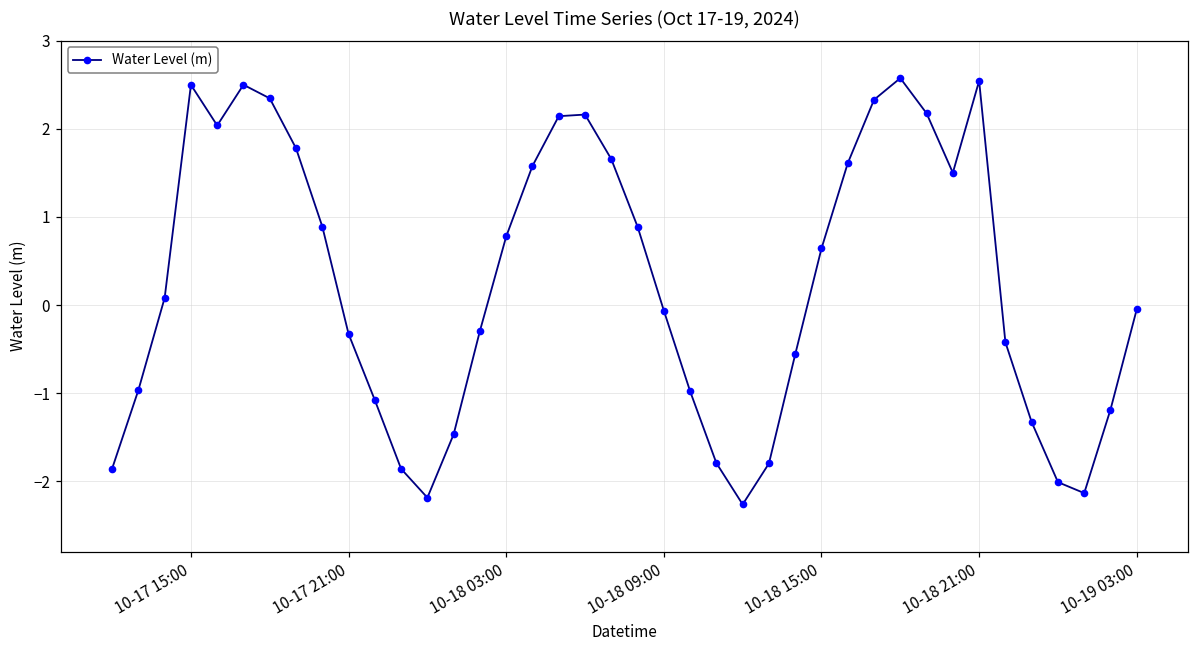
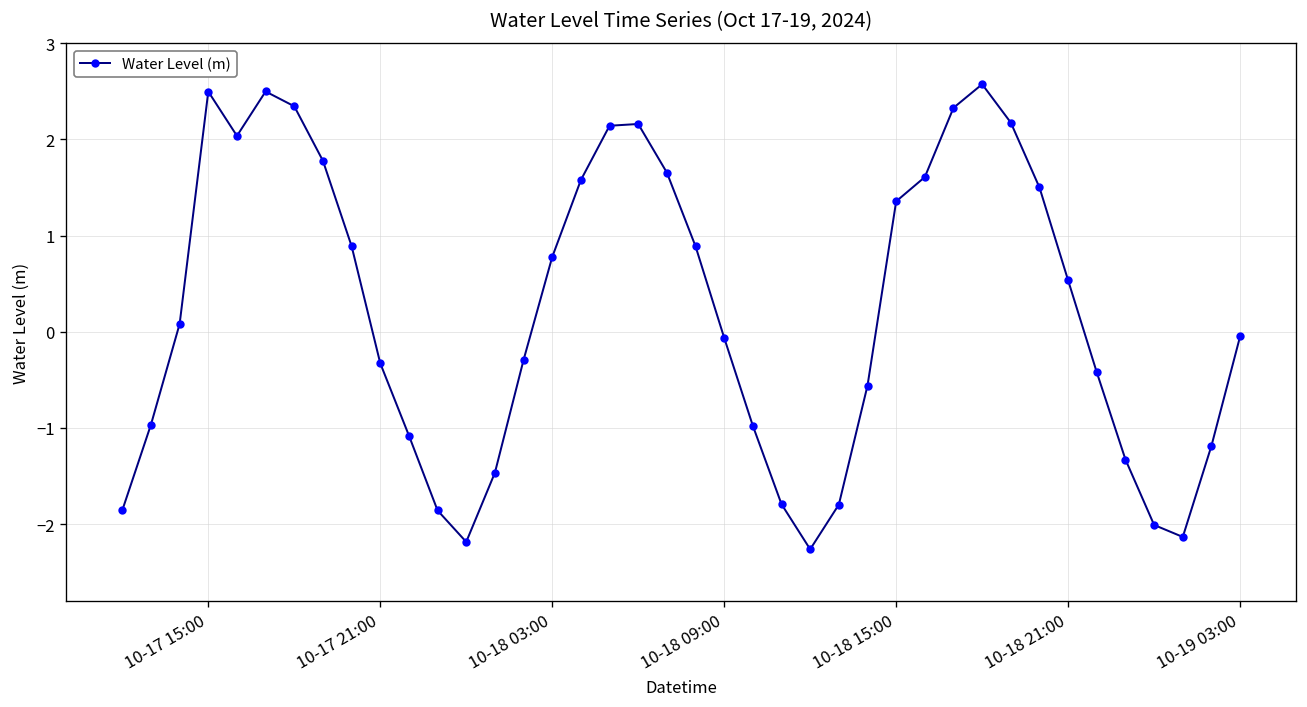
  {
    "10-17 15:00": 2.5,
    "10-17 21:00": -0.3,
    "10-18 03:00": 0.8,
    "10-18 09:00": -0.1,
-   "10-18 15:00": 0.6,
-   "10-18 21:00": 2.5,
+   "10-18 15:00": 1.4,
+   "10-18 21:00": 0.5,
    "10-19 03:00": 0.0
  }
